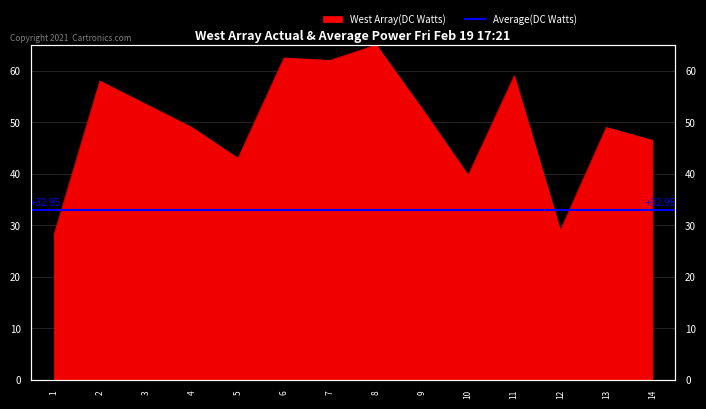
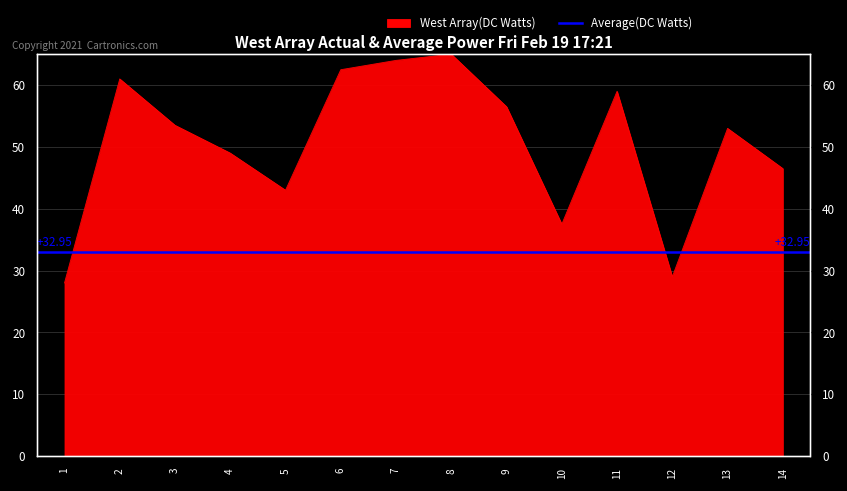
  {
    "1": 28,
-   "2": 58,
+   "2": 61,
    "3": 54,
    "4": 49,
    "5": 43,
    "6": 62,
-   "7": 62,
+   "7": 64,
    "8": 65,
-   "9": 53,
-   "10": 40,
+   "9": 57,
+   "10": 38,
    "11": 59,
    "12": 29,
-   "13": 49,
+   "13": 53,
    "14": 47
  }
